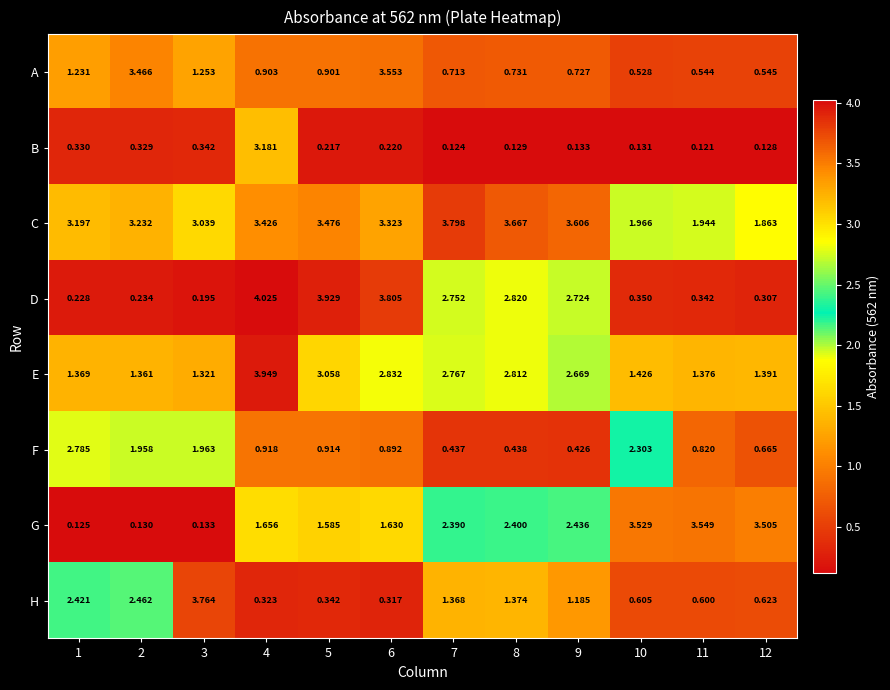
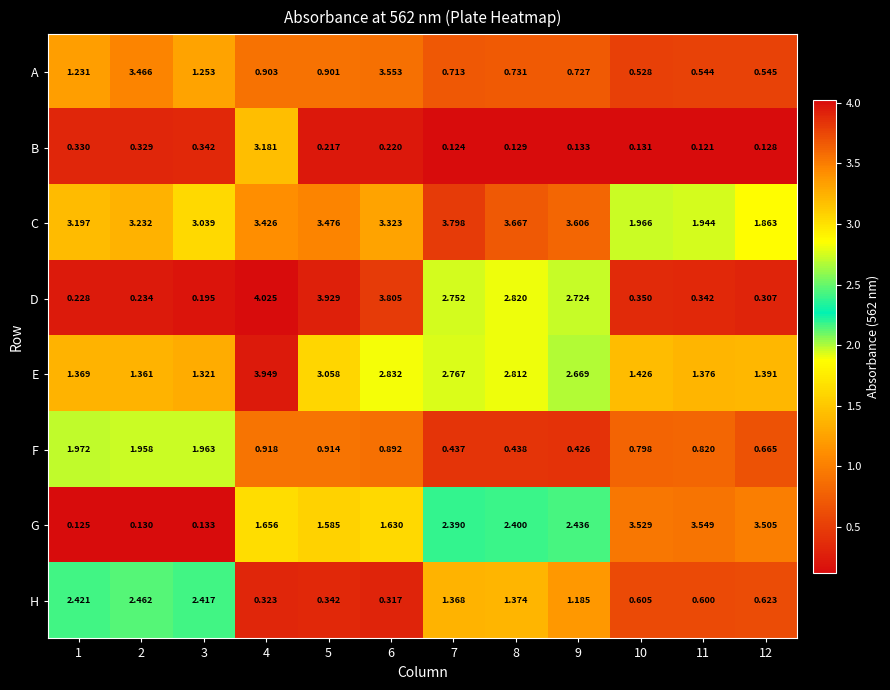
  {
    "A": {
      "1": 1.231,
      "2": 3.466,
      "3": 1.253,
      "4": 0.903,
      "5": 0.901,
      "6": 3.553,
      "7": 0.713,
      "8": 0.731,
      "9": 0.727,
      "10": 0.528,
      "11": 0.544,
      "12": 0.545
    },
    "B": {
      "1": 0.330,
      "2": 0.329,
      "3": 0.342,
      "4": 3.181,
      "5": 0.217,
      "6": 0.220,
      "7": 0.124,
      "8": 0.129,
      "9": 0.133,
      "10": 0.131,
      "11": 0.121,
      "12": 0.128
    },
    "C": {
      "1": 3.197,
      "2": 3.232,
      "3": 3.039,
      "4": 3.426,
      "5": 3.476,
      "6": 3.323,
      "7": 3.798,
      "8": 3.667,
      "9": 3.606,
      "10": 1.966,
      "11": 1.944,
      "12": 1.863
    },
    "D": {
      "1": 0.228,
      "2": 0.234,
      "3": 0.195,
      "4": 4.025,
      "5": 3.929,
      "6": 3.805,
      "7": 2.752,
      "8": 2.820,
      "9": 2.724,
      "10": 0.350,
      "11": 0.342,
      "12": 0.307
    },
    "E": {
      "1": 1.369,
      "2": 1.361,
      "3": 1.321,
      "4": 3.949,
      "5": 3.058,
      "6": 2.832,
      "7": 2.767,
      "8": 2.812,
      "9": 2.669,
      "10": 1.426,
      "11": 1.376,
      "12": 1.391
    },
    "F": {
-     "1": 2.785,
+     "1": 1.972,
      "2": 1.958,
      "3": 1.963,
      "4": 0.918,
      "5": 0.914,
      "6": 0.892,
      "7": 0.437,
      "8": 0.438,
      "9": 0.426,
-     "10": 2.303,
+     "10": 0.798,
      "11": 0.820,
      "12": 0.665
    },
    "G": {
      "1": 0.125,
      "2": 0.130,
      "3": 0.133,
      "4": 1.656,
      "5": 1.585,
      "6": 1.630,
      "7": 2.390,
      "8": 2.400,
      "9": 2.436,
      "10": 3.529,
      "11": 3.549,
      "12": 3.505
    },
    "H": {
      "1": 2.421,
      "2": 2.462,
-     "3": 3.764,
+     "3": 2.417,
      "4": 0.323,
      "5": 0.342,
      "6": 0.317,
      "7": 1.368,
      "8": 1.374,
      "9": 1.185,
      "10": 0.605,
      "11": 0.600,
      "12": 0.623
    }
  }
